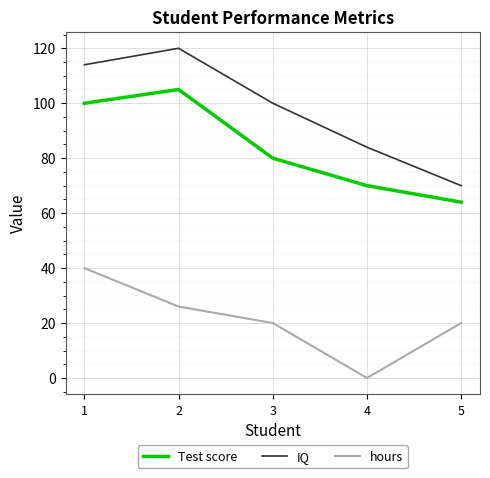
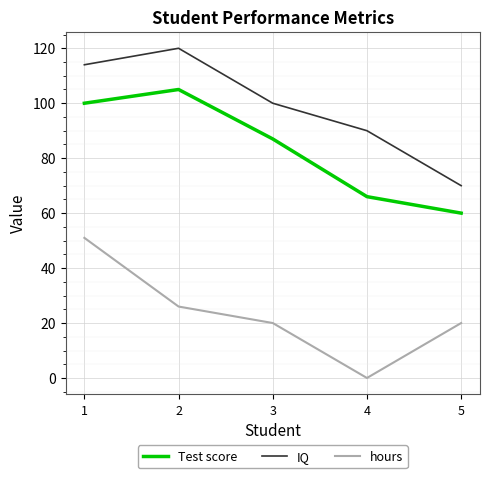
  {
    "Test score": {
      "1": 100,
      "2": 105,
-     "3": 80,
-     "4": 70,
-     "5": 64
+     "3": 87,
+     "4": 66,
+     "5": 60
    },
    "IQ": {
      "1": 114,
      "2": 120,
      "3": 100,
-     "4": 84,
+     "4": 90,
      "5": 70
    },
    "hours": {
-     "1": 40,
+     "1": 51,
      "2": 26,
      "3": 20,
      "4": 0,
      "5": 20
    }
  }
